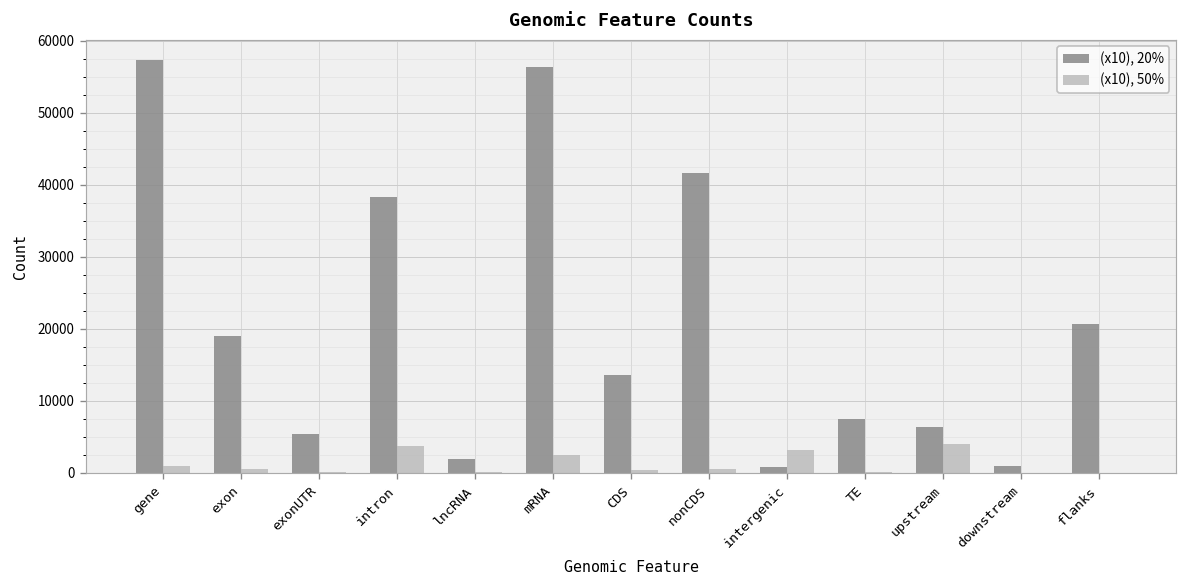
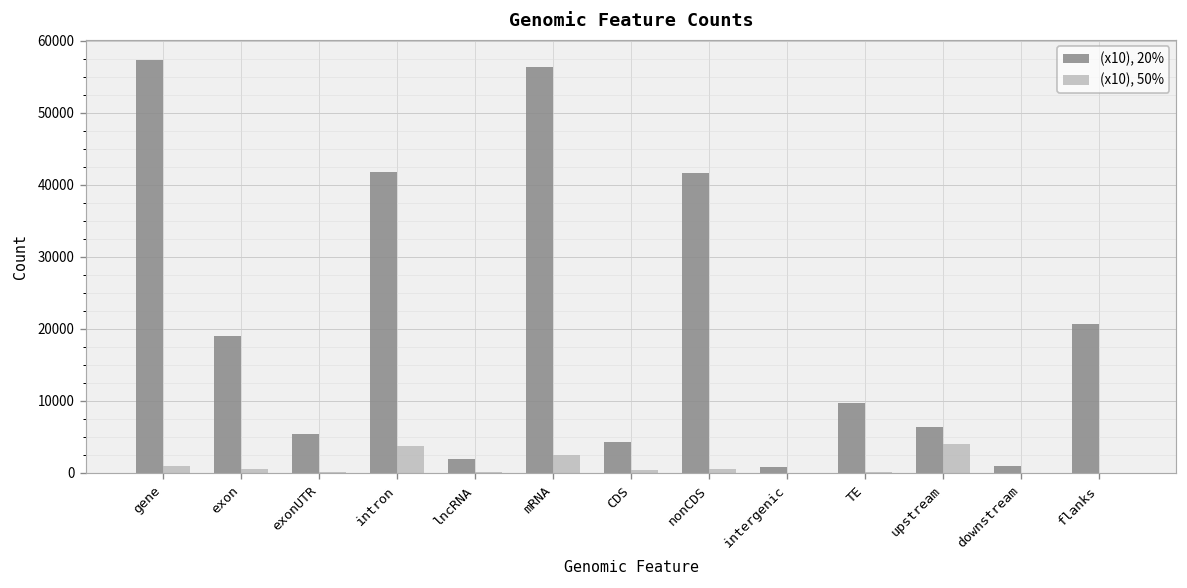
  {
    "(x10), 20%": {
      "gene": 57000,
      "exon": 19000,
      "exonUTR": 5000,
-     "intron": 38000,
+     "intron": 42000,
      "lncRNA": 2000,
      "mRNA": 56000,
-     "CDS": 14000,
+     "CDS": 4000,
      "nonCDS": 42000,
      "intergenic": 1000,
-     "TE": 8000,
+     "TE": 10000,
      "upstream": 6000,
      "downstream": 1000,
      "flanks": 21000
    },
    "(x10), 50%": {
      "gene": 1000,
      "exon": 1000,
      "intron": 4000,
      "mRNA": 3000,
      "nonCDS": 1000,
-     "intergenic": 3000,
+     "intergenic": 0,
      "upstream": 4000
    }
  }
